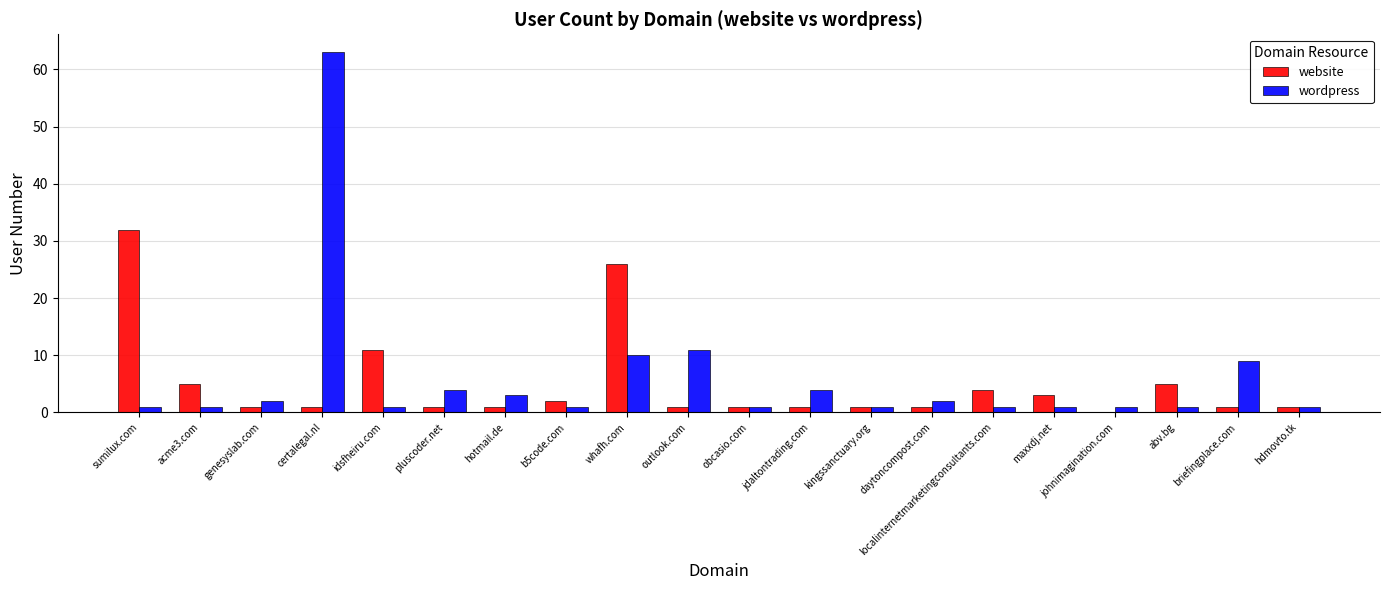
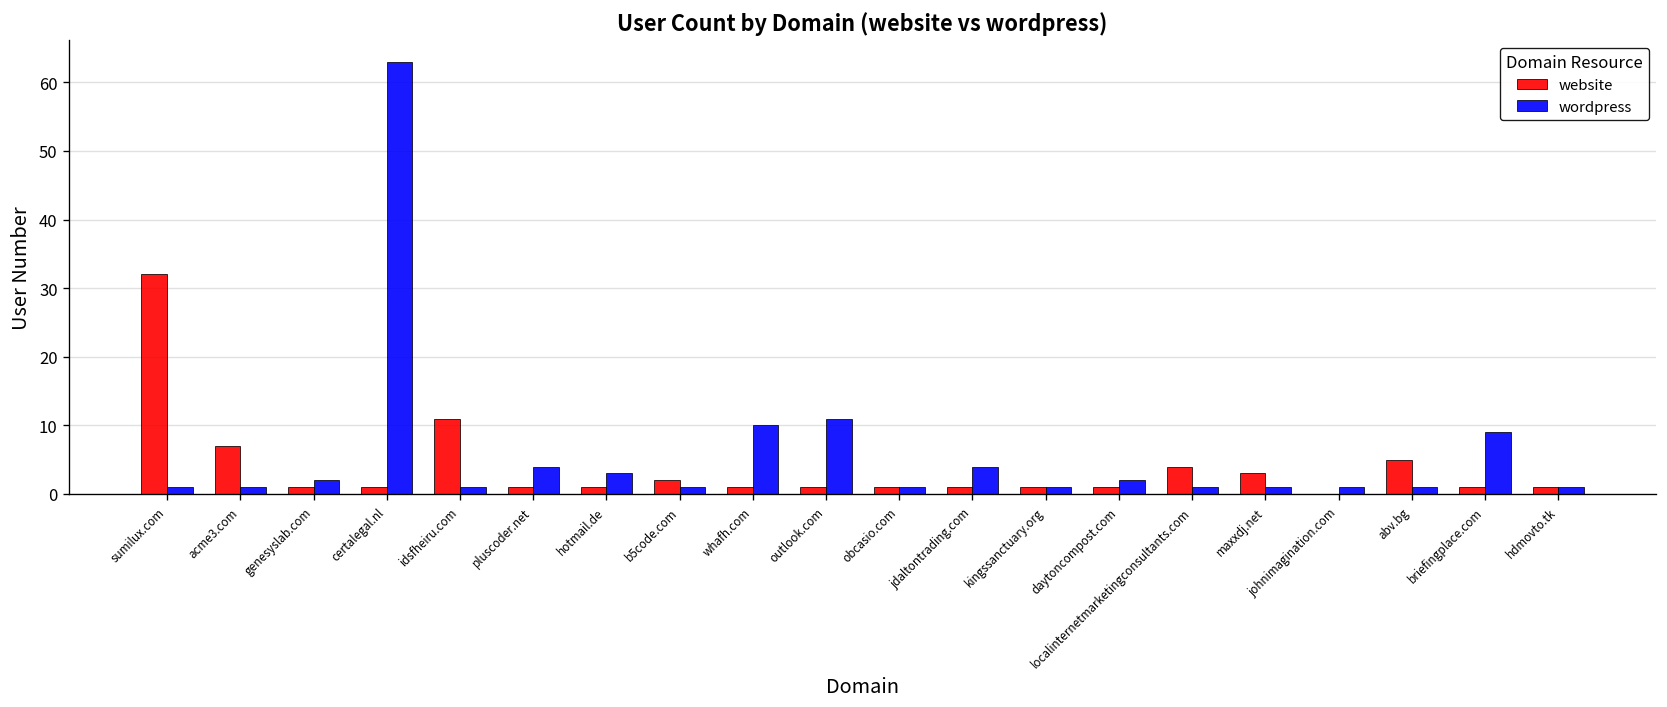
  {
    "website": {
      "sumilux.com": 32,
-     "acme3.com": 5,
+     "acme3.com": 7,
      "genesyslab.com": 1,
      "certalegal.nl": 1,
      "idsfheiru.com": 11,
      "pluscoder.net": 1,
      "hotmail.de": 1,
      "b5code.com": 2,
-     "whafh.com": 26,
+     "whafh.com": 1,
      "outlook.com": 1,
      "obcasio.com": 1,
      "jdaltontrading.com": 1,
      "kingssanctuary.org": 1,
      "daytoncompost.com": 1,
      "localinternetmarketingconsultants.com": 4,
      "maxxdj.net": 3,
      "johnimagination.com": 0,
      "abv.bg": 5,
      "briefingplace.com": 1,
      "hdmovto.tk": 1
    },
    "wordpress": {
      "sumilux.com": 1,
      "acme3.com": 1,
      "genesyslab.com": 2,
      "certalegal.nl": 63,
      "idsfheiru.com": 1,
      "pluscoder.net": 4,
      "hotmail.de": 3,
      "b5code.com": 1,
      "whafh.com": 10,
      "outlook.com": 11,
      "obcasio.com": 1,
      "jdaltontrading.com": 4,
      "kingssanctuary.org": 1,
      "daytoncompost.com": 2,
      "localinternetmarketingconsultants.com": 1,
      "maxxdj.net": 1,
      "johnimagination.com": 1,
      "abv.bg": 1,
      "briefingplace.com": 9,
      "hdmovto.tk": 1
    }
  }
